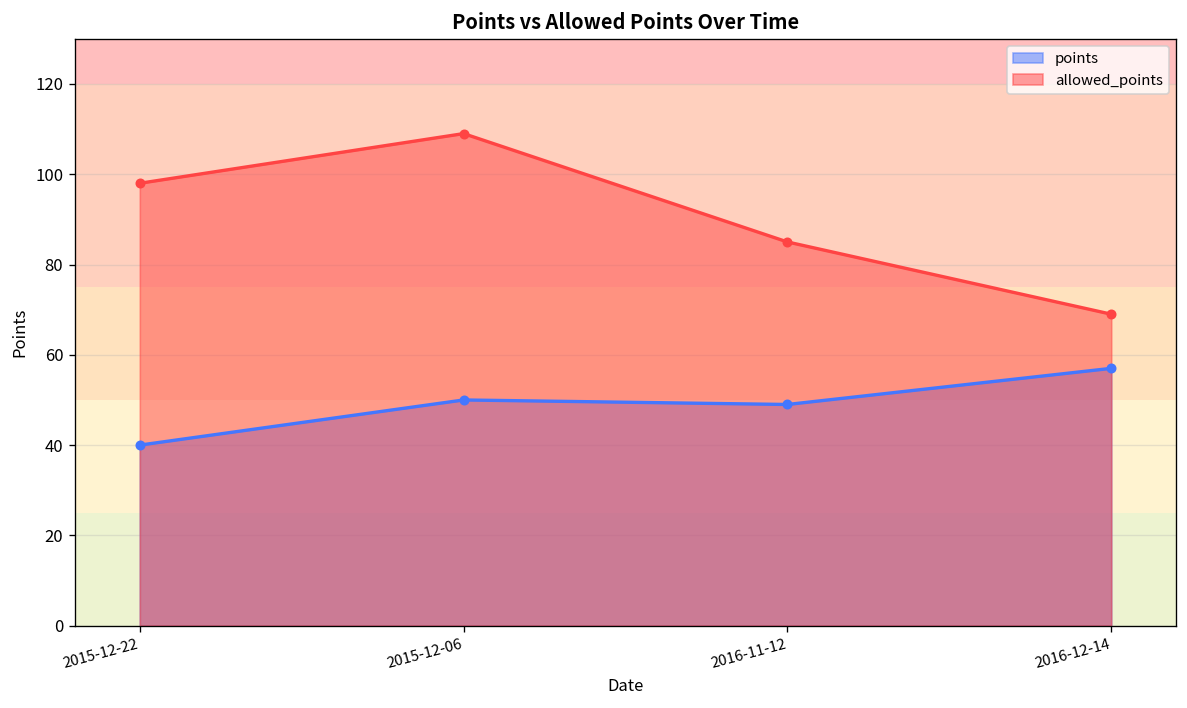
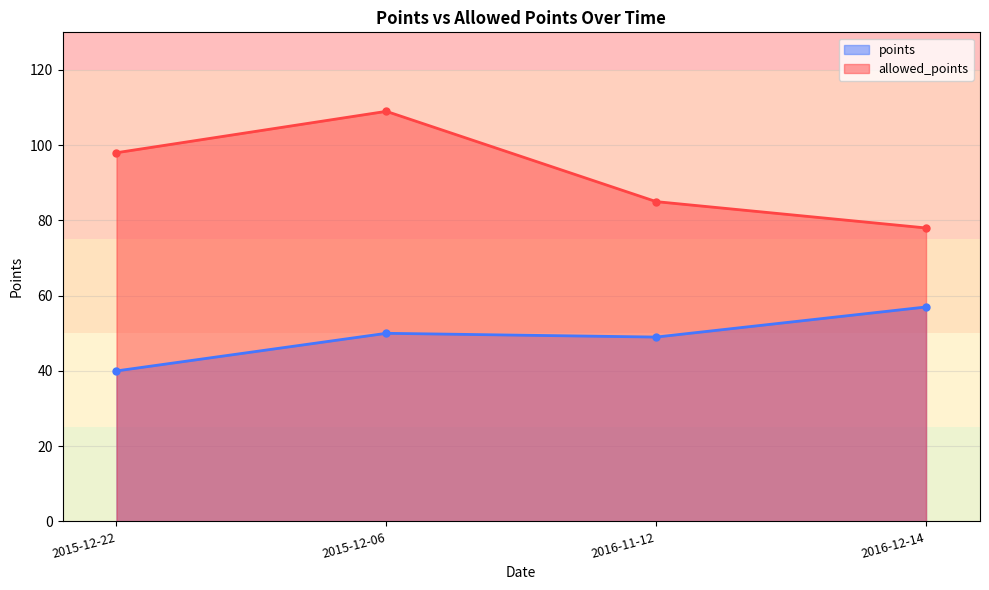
  {
    "points": {
      "2015-12-22": 40,
      "2015-12-06": 50,
      "2016-11-12": 49,
      "2016-12-14": 57
    },
    "allowed_points": {
      "2015-12-22": 98,
      "2015-12-06": 109,
      "2016-11-12": 85,
-     "2016-12-14": 69
+     "2016-12-14": 78
    }
  }
